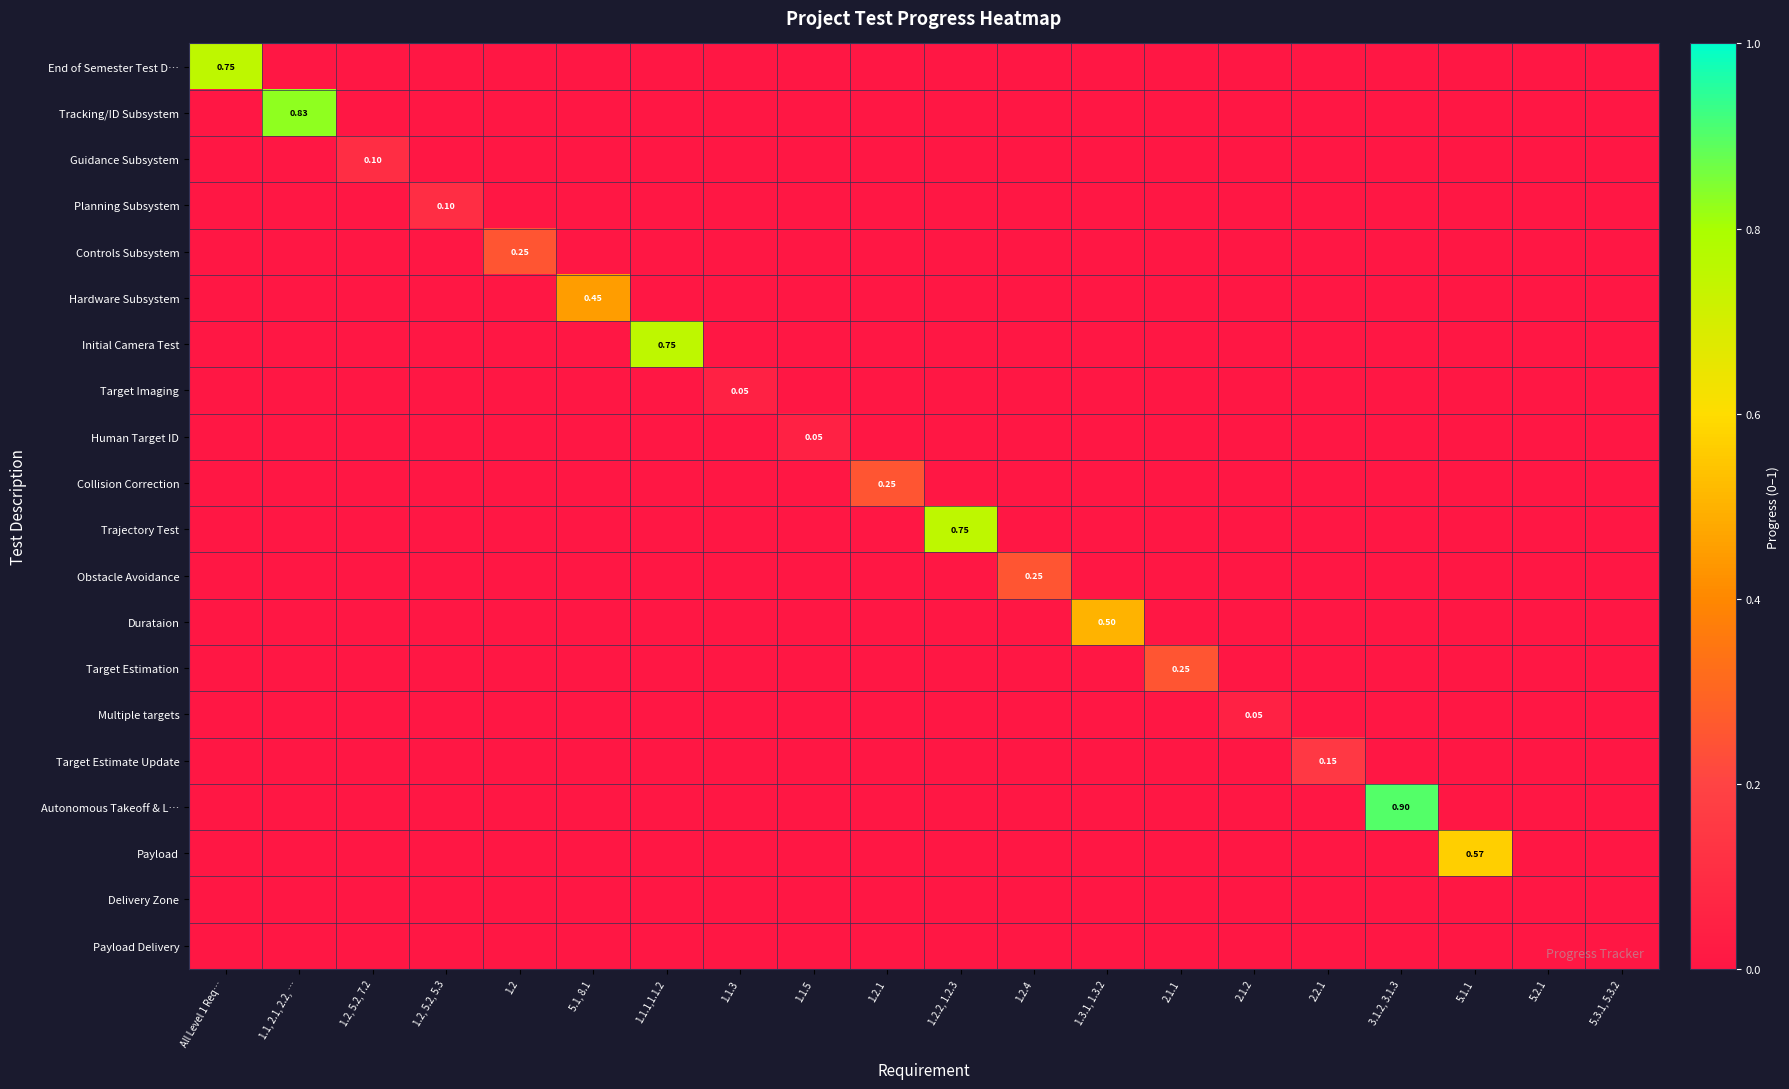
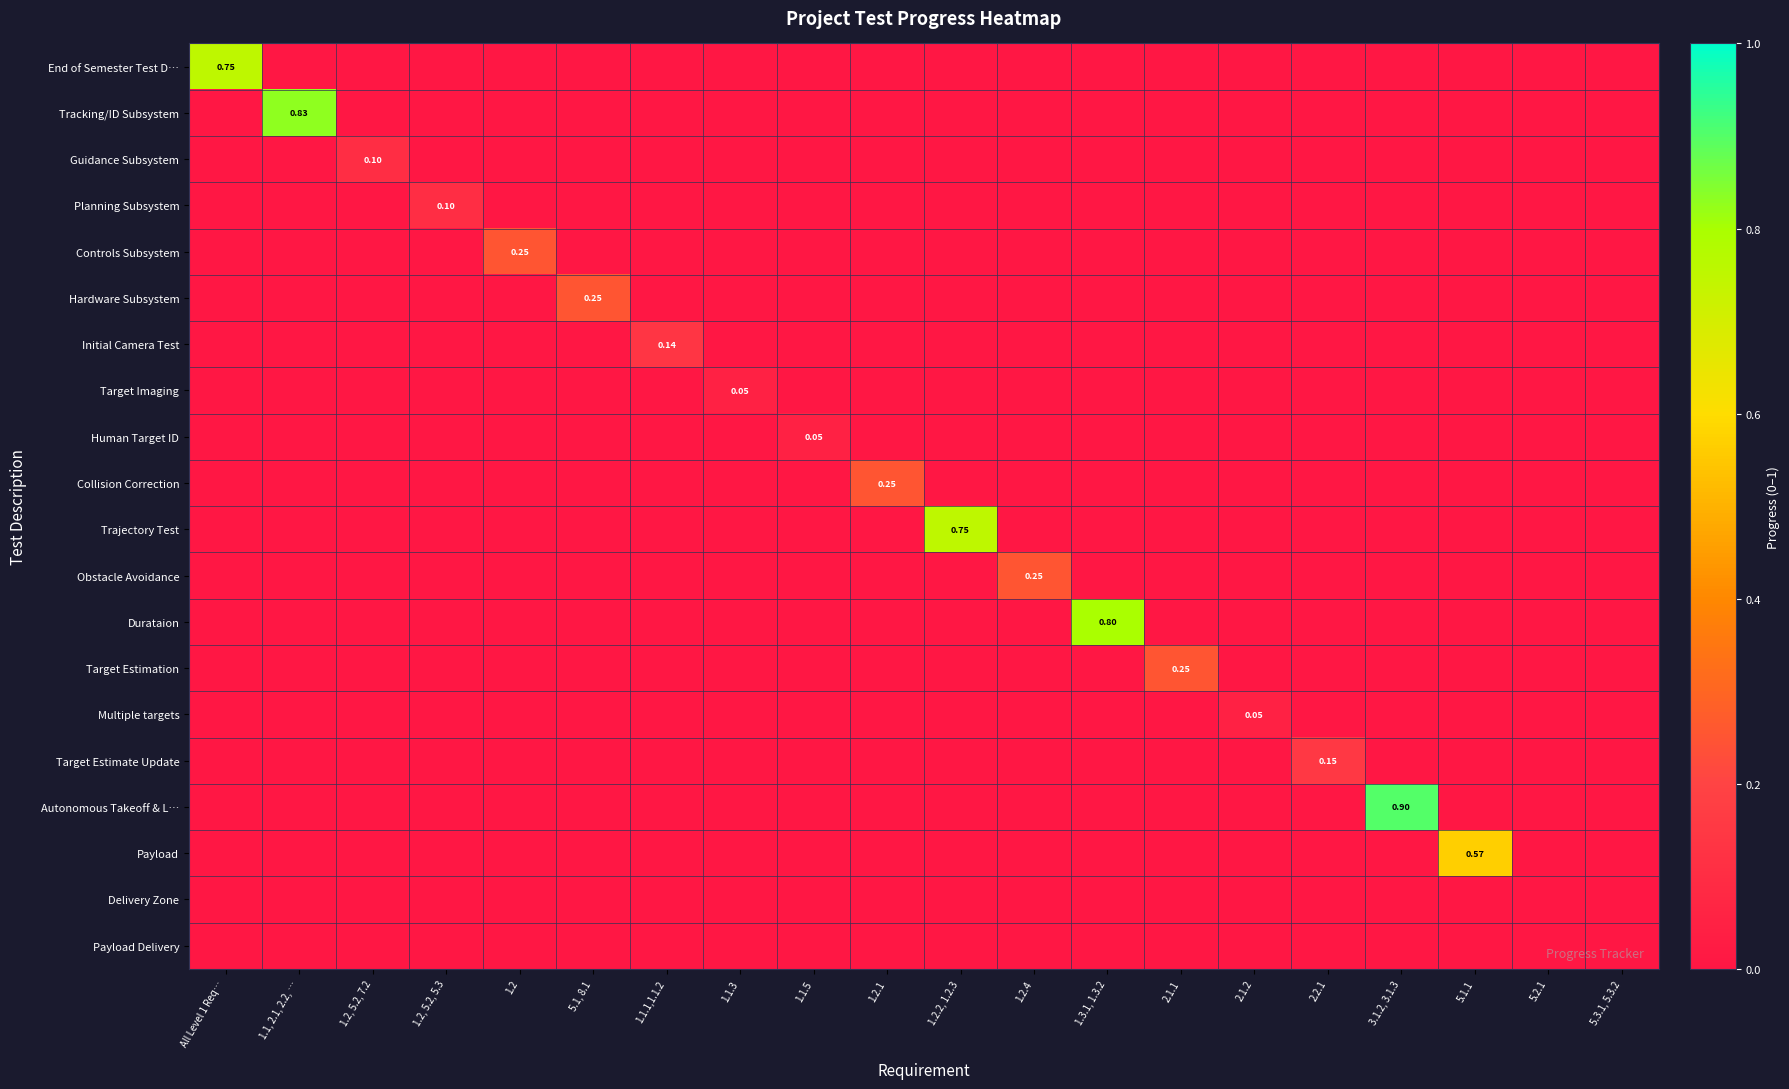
  {
    "End of Semester Test D…": {
      "All Level 1 Req…": 0.75
    },
    "Tracking/ID Subsystem": {
      "1.1, 2.1, 2.2, …": 0.83
    },
    "Guidance Subsystem": {
      "1.2, 5.2, 7.2": 0.10
    },
    "Planning Subsystem": {
      "1.2, 5.2, 5.3": 0.10
    },
    "Controls Subsystem": {
      "1.2": 0.25
    },
    "Hardware Subsystem": {
-     "5.1, 8.1": 0.45
+     "5.1, 8.1": 0.25
    },
    "Initial Camera Test": {
-     "1.1.1,1.1.2": 0.75
+     "1.1.1,1.1.2": 0.14
    },
    "Target Imaging": {
      "1.1.3": 0.05
    },
    "Human Target ID": {
      "1.1.5": 0.05
    },
    "Collision Correction": {
      "1.2.1": 0.25
    },
    "Trajectory Test": {
      "1.2.2, 1.2.3": 0.75
    },
    "Obstacle Avoidance": {
      "1.2.4": 0.25
    },
    "Durataion": {
-     "1.3.1, 1.3.2": 0.50
+     "1.3.1, 1.3.2": 0.80
    },
    "Target Estimation": {
      "2.1.1": 0.25
    },
    "Multiple targets": {
      "2.1.2": 0.05
    },
    "Target Estimate Update": {
      "2.2.1": 0.15
    },
    "Autonomous Takeoff & L…": {
      "3.1.2, 3.1.3": 0.90
    },
    "Payload": {
      "5.1.1": 0.57
    }
  }
